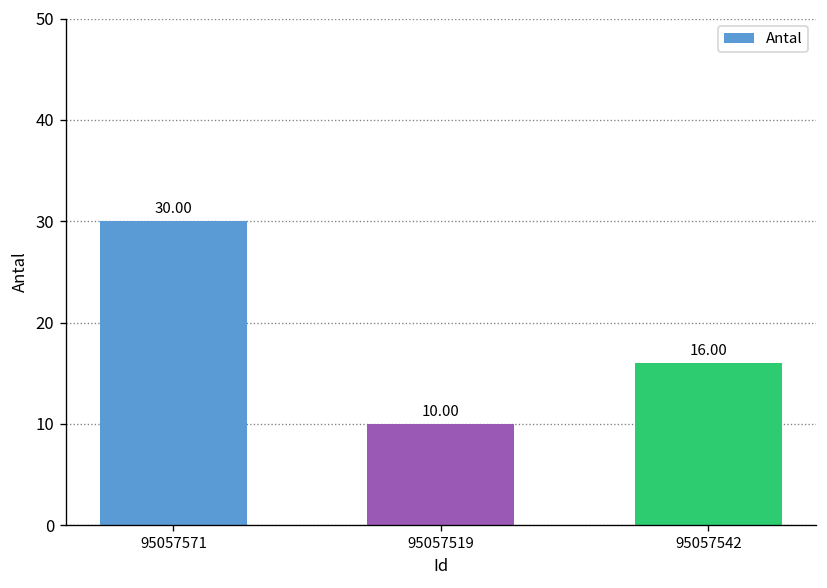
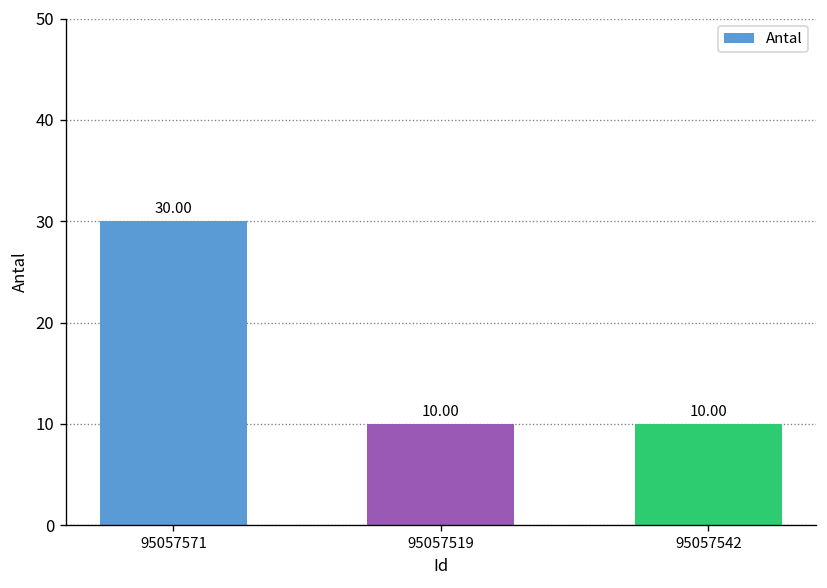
  {
    "95057571": 30.00,
    "95057519": 10.00,
-   "95057542": 16.00
+   "95057542": 10.00
  }
